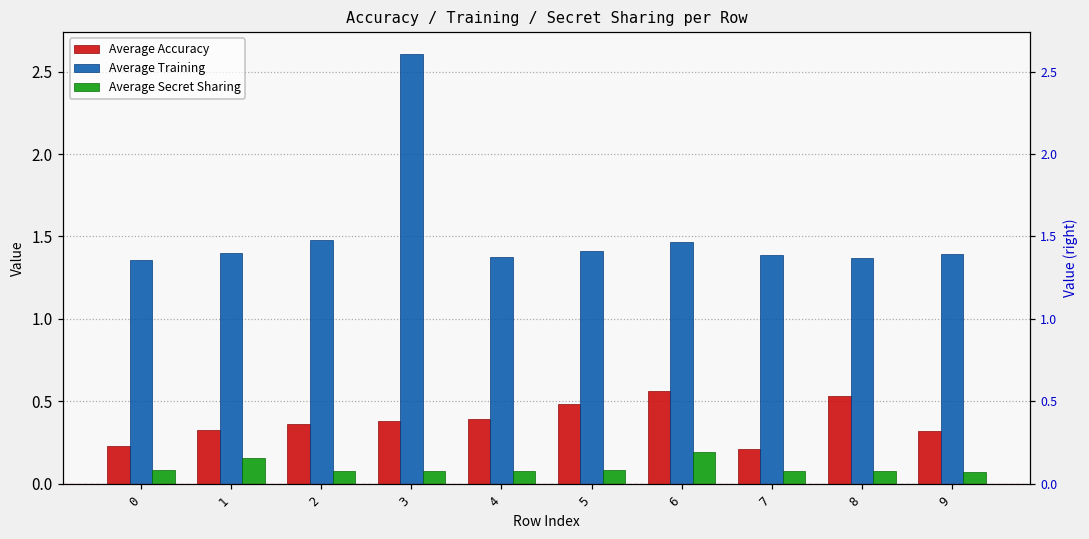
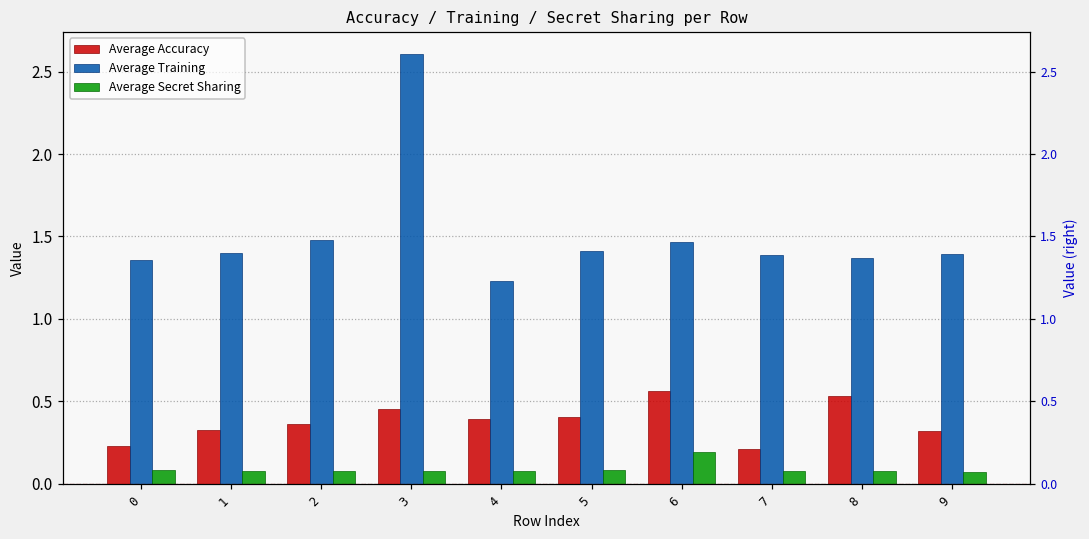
  {
    "Average Accuracy": {
      "0": 0.23,
      "1": 0.32,
      "2": 0.36,
-     "3": 0.38,
+     "3": 0.46,
      "4": 0.39,
-     "5": 0.49,
+     "5": 0.40,
      "6": 0.56,
      "7": 0.21,
      "8": 0.53,
      "9": 0.32
    },
    "Average Training": {
      "0": 1.36,
      "1": 1.40,
      "2": 1.48,
      "3": 2.61,
-     "4": 1.37,
+     "4": 1.23,
      "5": 1.41,
      "6": 1.47,
      "7": 1.39,
      "8": 1.37,
      "9": 1.39
    },
    "Average Secret Sharing": {
      "0": 0.09,
-     "1": 0.16,
+     "1": 0.08,
      "2": 0.08,
      "3": 0.08,
      "4": 0.08,
      "5": 0.09,
      "6": 0.19,
      "7": 0.08,
      "8": 0.08,
      "9": 0.07
    }
  }
